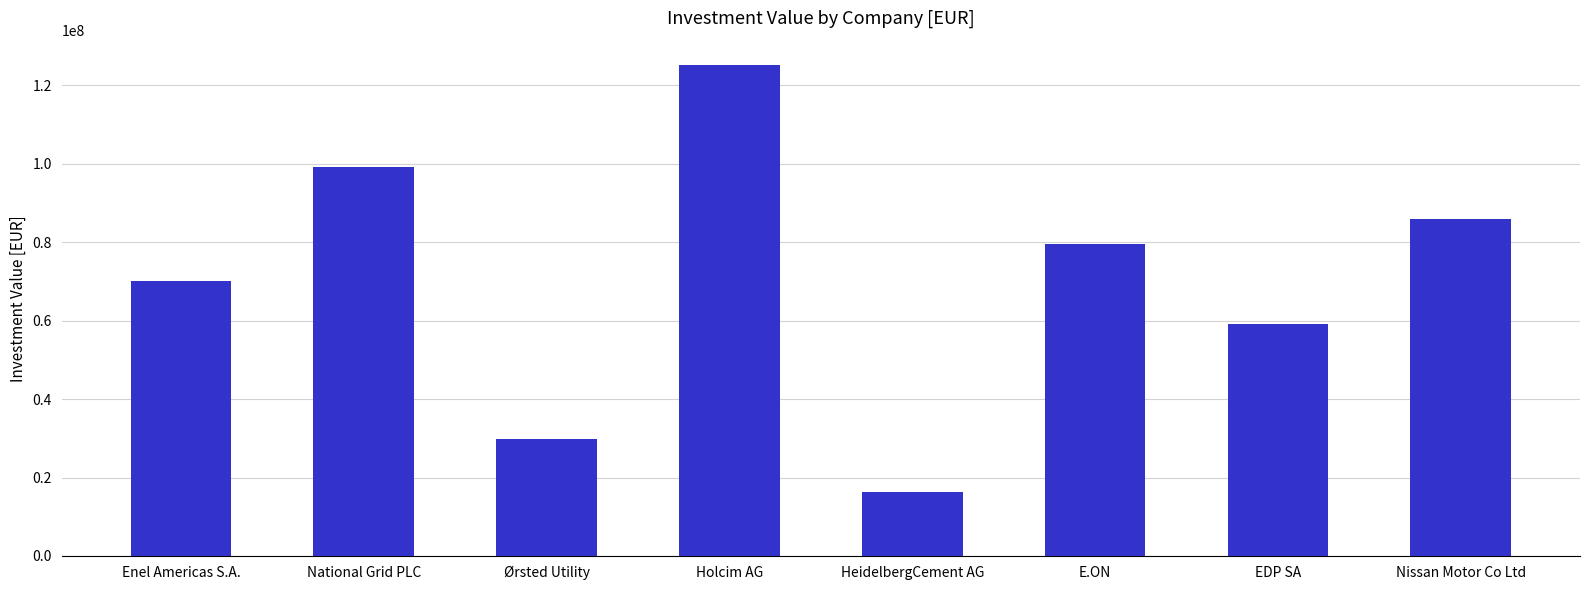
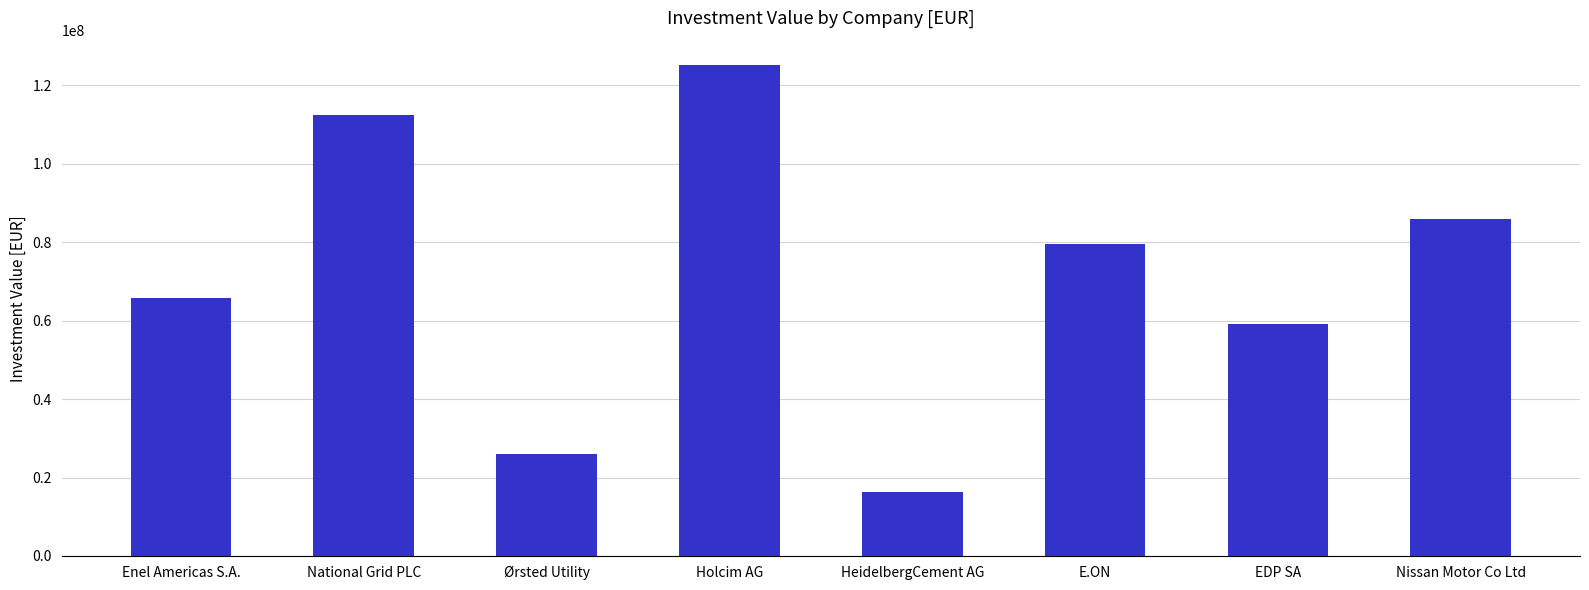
  {
-   "Enel Americas S.A.": 70000000,
-   "National Grid PLC": 99000000,
-   "Ørsted Utility": 30000000,
+   "Enel Americas S.A.": 66000000,
+   "National Grid PLC": 112000000,
+   "Ørsted Utility": 26000000,
    "Holcim AG": 125000000,
    "HeidelbergCement AG": 16000000,
    "E.ON": 79000000,
    "EDP SA": 59000000,
    "Nissan Motor Co Ltd": 86000000
  }
